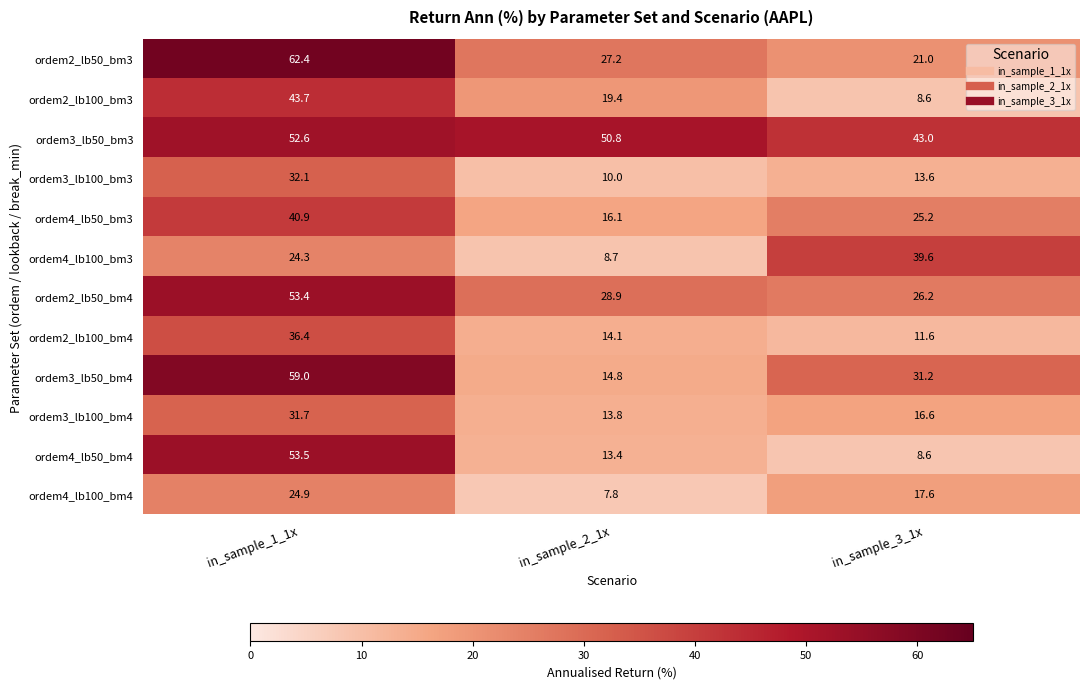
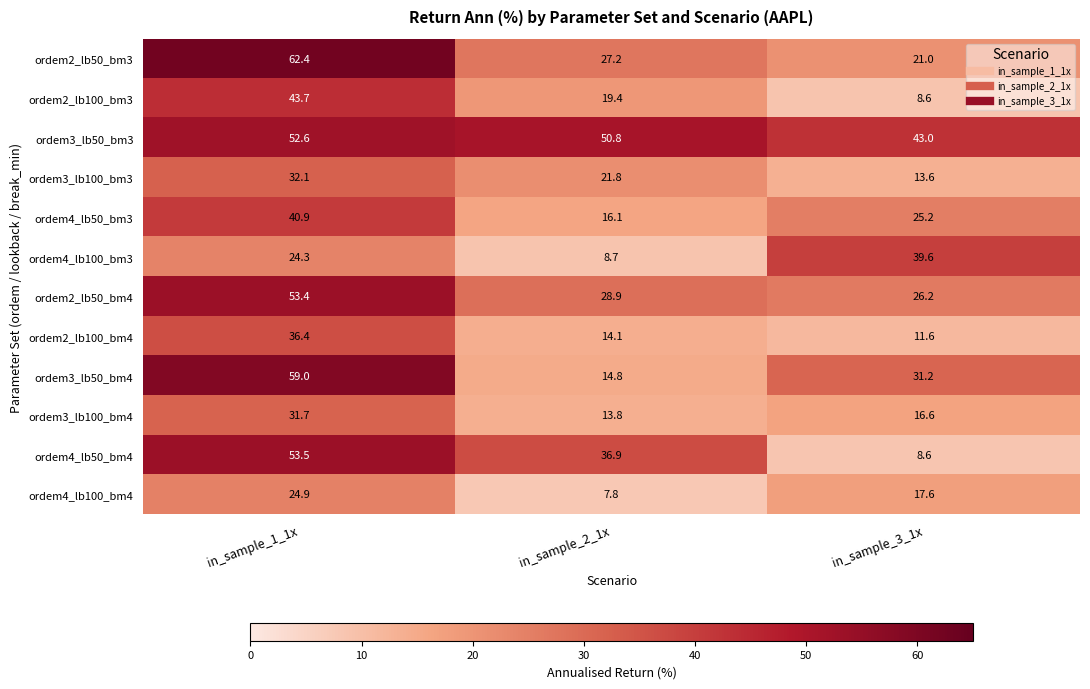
  {
    "ordem2_lb50_bm3": {
      "in_sample_1_1x": 62.4,
      "in_sample_2_1x": 27.2,
      "in_sample_3_1x": 21.0
    },
    "ordem2_lb100_bm3": {
      "in_sample_1_1x": 43.7,
      "in_sample_2_1x": 19.4,
      "in_sample_3_1x": 8.6
    },
    "ordem3_lb50_bm3": {
      "in_sample_1_1x": 52.6,
      "in_sample_2_1x": 50.8,
      "in_sample_3_1x": 43.0
    },
    "ordem3_lb100_bm3": {
      "in_sample_1_1x": 32.1,
-     "in_sample_2_1x": 10.0,
+     "in_sample_2_1x": 21.8,
      "in_sample_3_1x": 13.6
    },
    "ordem4_lb50_bm3": {
      "in_sample_1_1x": 40.9,
      "in_sample_2_1x": 16.1,
      "in_sample_3_1x": 25.2
    },
    "ordem4_lb100_bm3": {
      "in_sample_1_1x": 24.3,
      "in_sample_2_1x": 8.7,
      "in_sample_3_1x": 39.6
    },
    "ordem2_lb50_bm4": {
      "in_sample_1_1x": 53.4,
      "in_sample_2_1x": 28.9,
      "in_sample_3_1x": 26.2
    },
    "ordem2_lb100_bm4": {
      "in_sample_1_1x": 36.4,
      "in_sample_2_1x": 14.1,
      "in_sample_3_1x": 11.6
    },
    "ordem3_lb50_bm4": {
      "in_sample_1_1x": 59.0,
      "in_sample_2_1x": 14.8,
      "in_sample_3_1x": 31.2
    },
    "ordem3_lb100_bm4": {
      "in_sample_1_1x": 31.7,
      "in_sample_2_1x": 13.8,
      "in_sample_3_1x": 16.6
    },
    "ordem4_lb50_bm4": {
      "in_sample_1_1x": 53.5,
-     "in_sample_2_1x": 13.4,
+     "in_sample_2_1x": 36.9,
      "in_sample_3_1x": 8.6
    },
    "ordem4_lb100_bm4": {
      "in_sample_1_1x": 24.9,
      "in_sample_2_1x": 7.8,
      "in_sample_3_1x": 17.6
    }
  }
